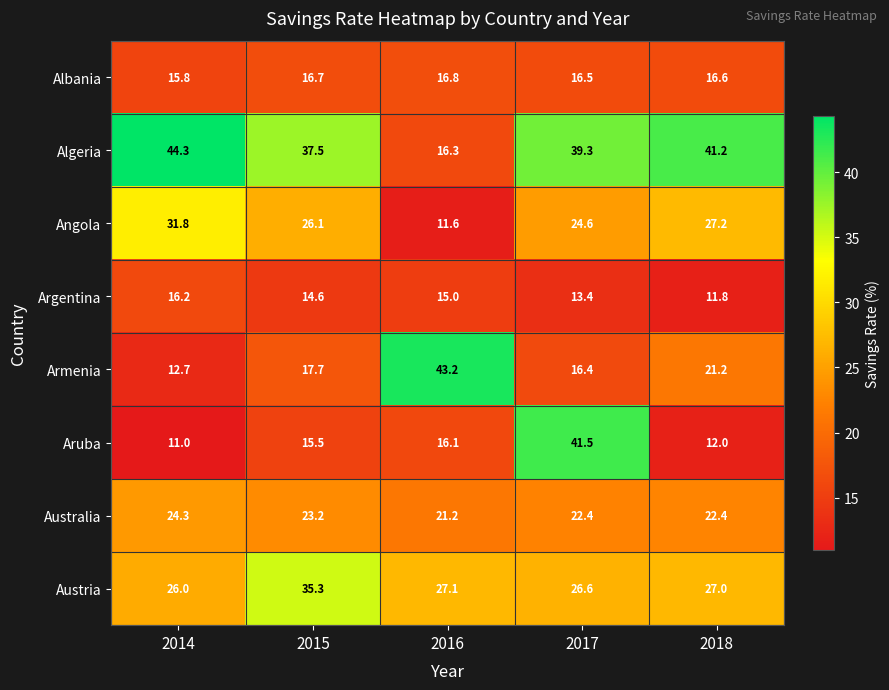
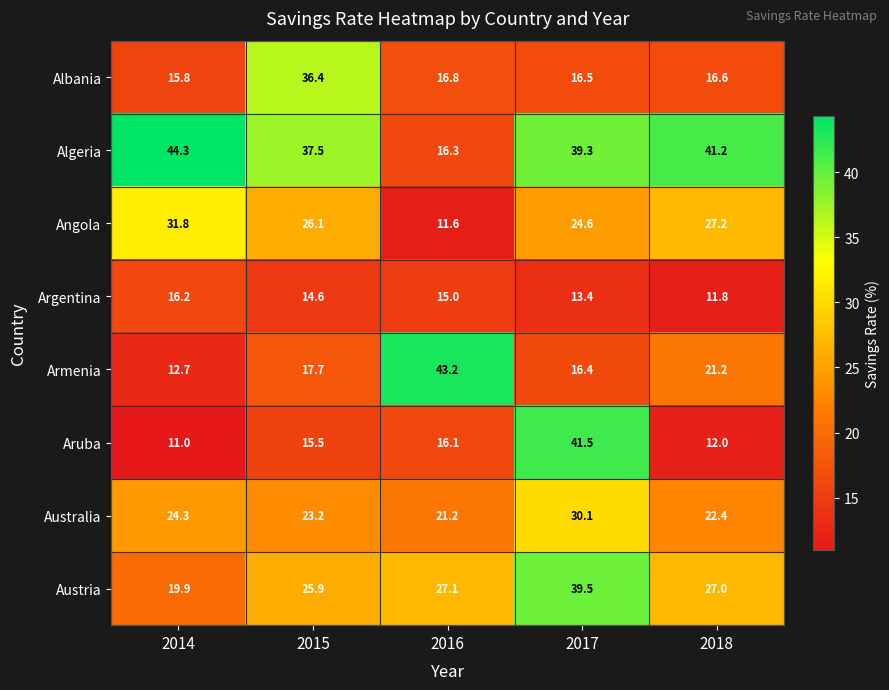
  {
    "Albania": {
      "2014": 15.8,
-     "2015": 16.7,
+     "2015": 36.4,
      "2016": 16.8,
      "2017": 16.5,
      "2018": 16.6
    },
    "Algeria": {
      "2014": 44.3,
      "2015": 37.5,
      "2016": 16.3,
      "2017": 39.3,
      "2018": 41.2
    },
    "Angola": {
      "2014": 31.8,
      "2015": 26.1,
      "2016": 11.6,
      "2017": 24.6,
      "2018": 27.2
    },
    "Argentina": {
      "2014": 16.2,
      "2015": 14.6,
      "2016": 15.0,
      "2017": 13.4,
      "2018": 11.8
    },
    "Armenia": {
      "2014": 12.7,
      "2015": 17.7,
      "2016": 43.2,
      "2017": 16.4,
      "2018": 21.2
    },
    "Aruba": {
      "2014": 11.0,
      "2015": 15.5,
      "2016": 16.1,
      "2017": 41.5,
      "2018": 12.0
    },
    "Australia": {
      "2014": 24.3,
      "2015": 23.2,
      "2016": 21.2,
-     "2017": 22.4,
+     "2017": 30.1,
      "2018": 22.4
    },
    "Austria": {
-     "2014": 26.0,
-     "2015": 35.3,
+     "2014": 19.9,
+     "2015": 25.9,
      "2016": 27.1,
-     "2017": 26.6,
+     "2017": 39.5,
      "2018": 27.0
    }
  }
